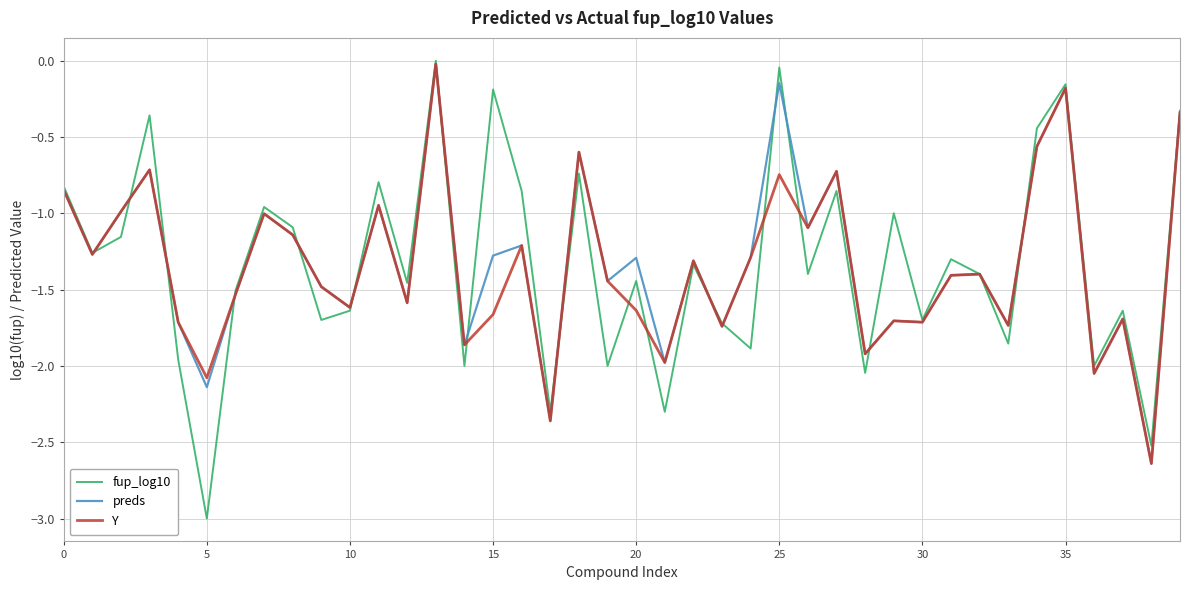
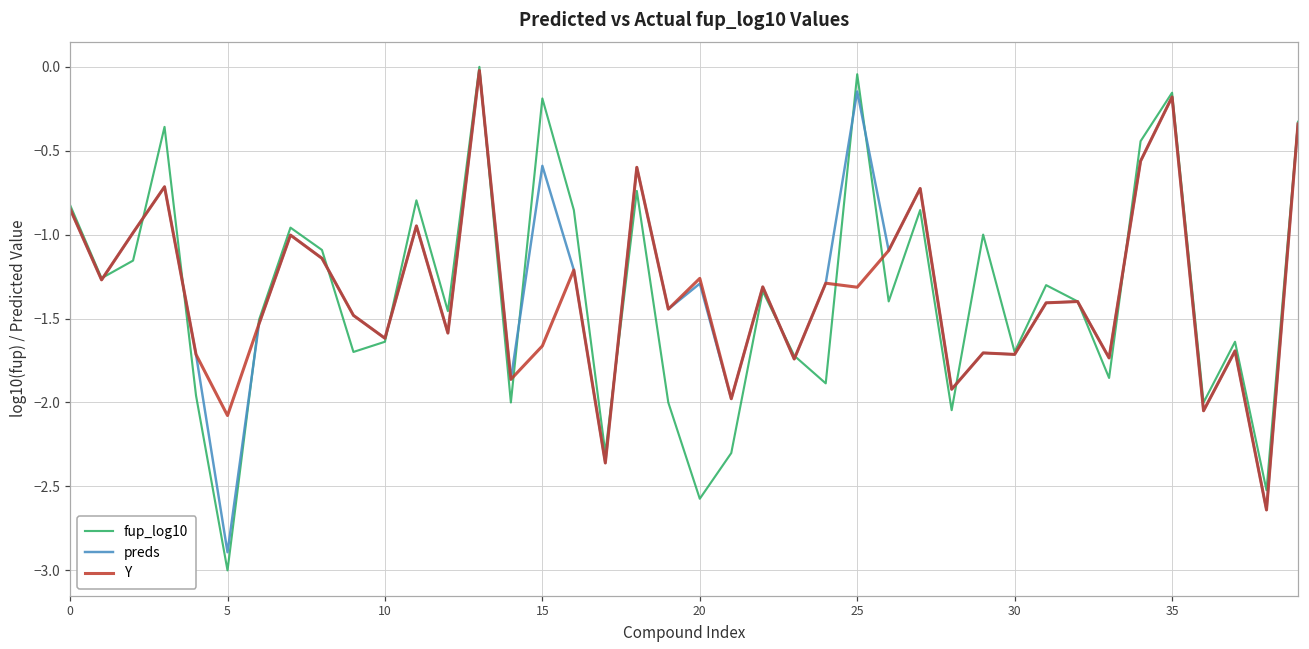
  {
    "fup_log10": {
      "0": -0.82,
      "5": -3.00,
      "10": -1.64,
      "15": -0.19,
-     "20": -1.44,
+     "20": -2.57,
      "25": -0.04,
      "35": -0.15
    },
    "preds": {
-     "5": -2.14,
-     "15": -1.28,
+     "5": -2.89,
+     "15": -0.59,
      "20": -1.29,
      "25": -0.15
    },
    "Y": {
      "5": -2.08,
      "15": -1.66,
-     "20": -1.64,
-     "25": -0.75
+     "20": -1.26,
+     "25": -1.31
    }
  }
